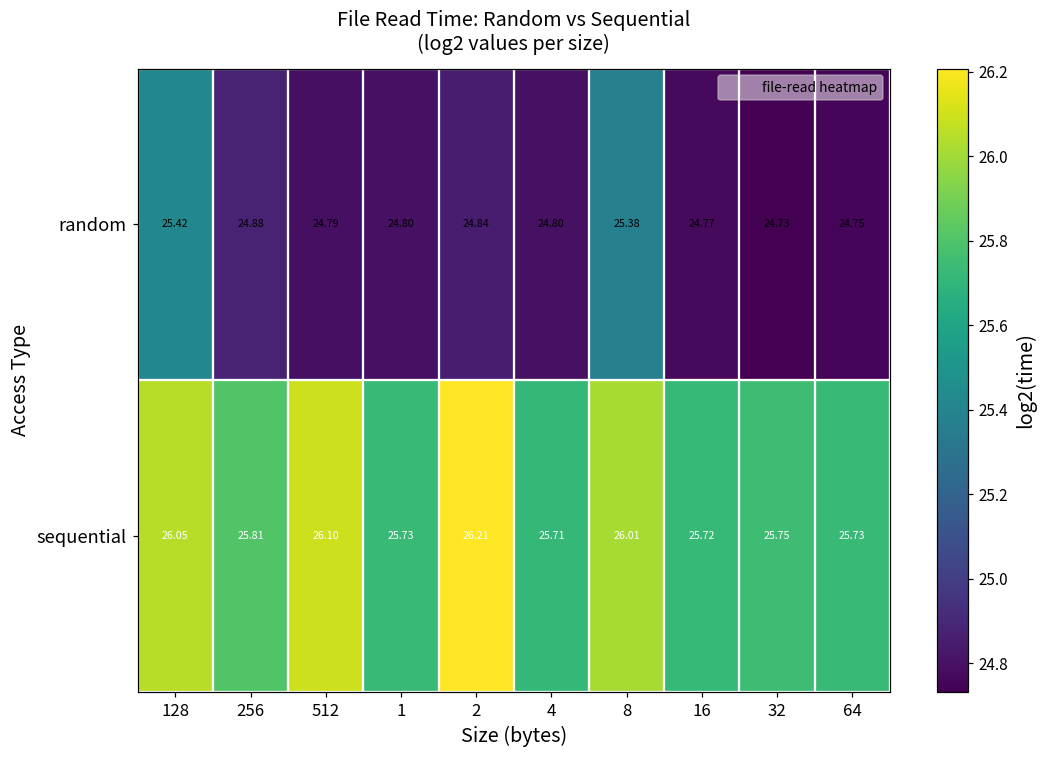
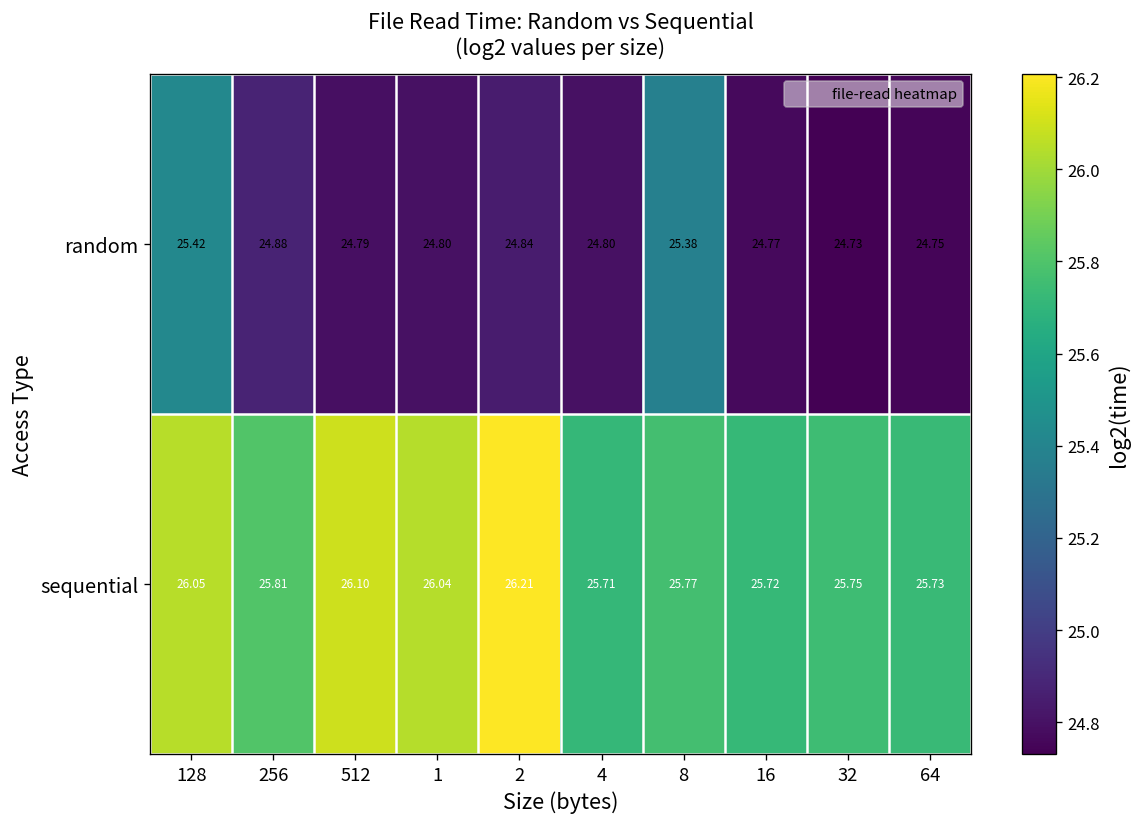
  {
    "random": {
      "128": 25.42,
      "256": 24.88,
      "512": 24.79,
      "1": 24.80,
      "2": 24.84,
      "4": 24.80,
      "8": 25.38,
      "16": 24.77,
      "32": 24.73,
      "64": 24.75
    },
    "sequential": {
      "128": 26.05,
      "256": 25.81,
      "512": 26.10,
-     "1": 25.73,
+     "1": 26.04,
      "2": 26.21,
      "4": 25.71,
-     "8": 26.01,
+     "8": 25.77,
      "16": 25.72,
      "32": 25.75,
      "64": 25.73
    }
  }
